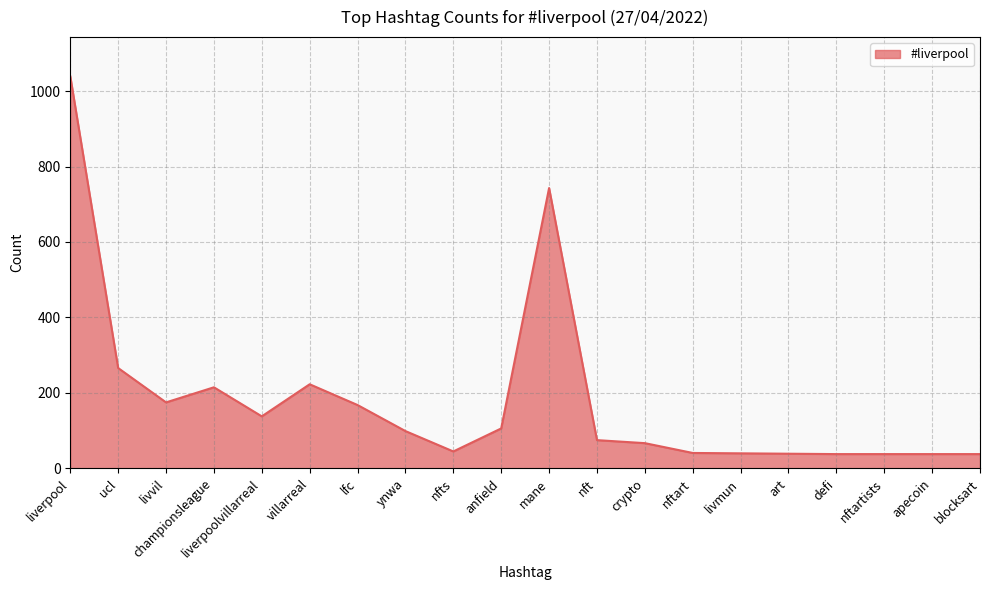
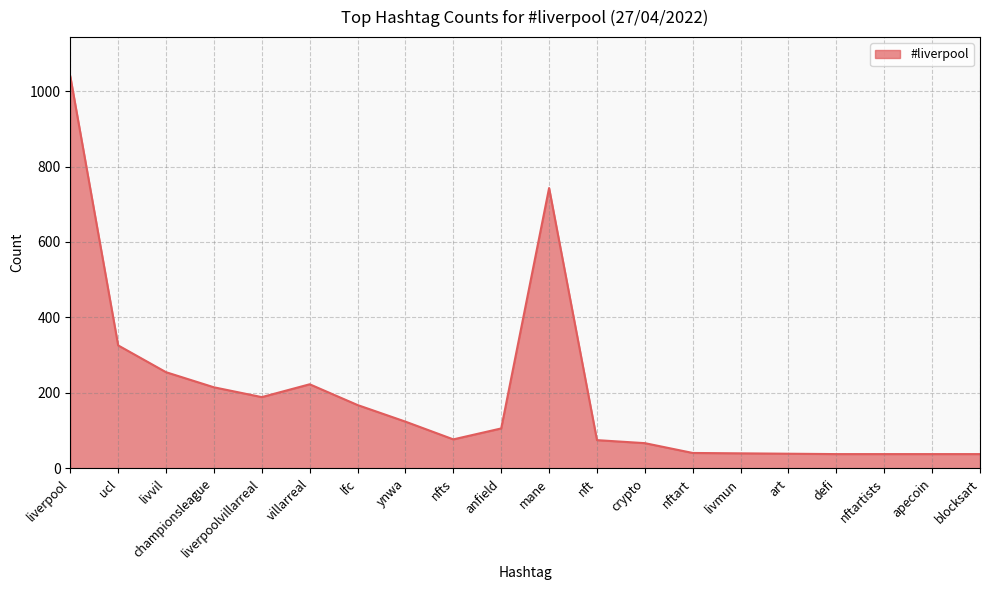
  {
    "liverpool": 1040,
-   "ucl": 270,
-   "livvil": 180,
+   "ucl": 330,
+   "livvil": 260,
    "championsleague": 220,
-   "liverpoolvillarreal": 140,
+   "liverpoolvillarreal": 190,
    "villarreal": 220,
    "lfc": 170,
-   "ynwa": 100,
-   "nfts": 50,
+   "ynwa": 120,
+   "nfts": 80,
    "anfield": 110,
    "mane": 740,
    "nft": 80,
    "crypto": 70,
    "nftart": 40,
    "livmun": 40,
    "art": 40,
    "defi": 40,
    "nftartists": 40,
    "apecoin": 40,
    "blocksart": 40
  }
